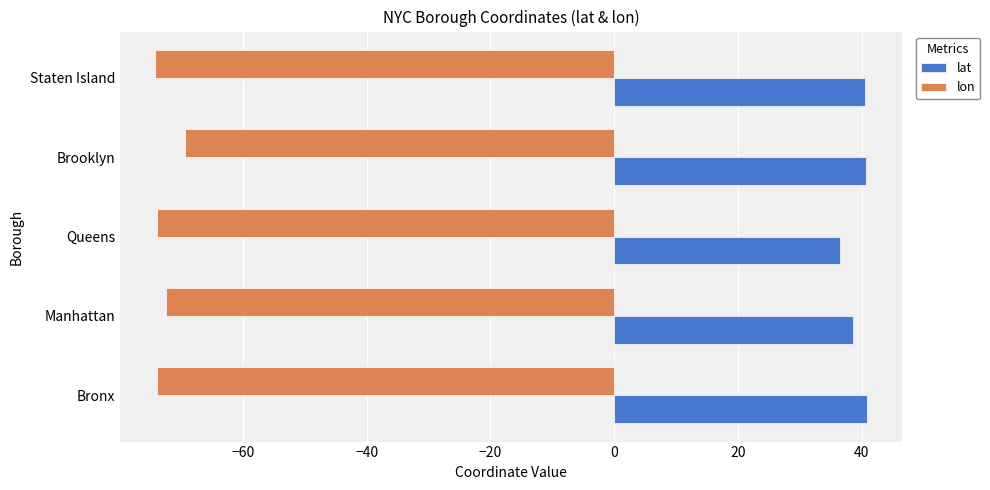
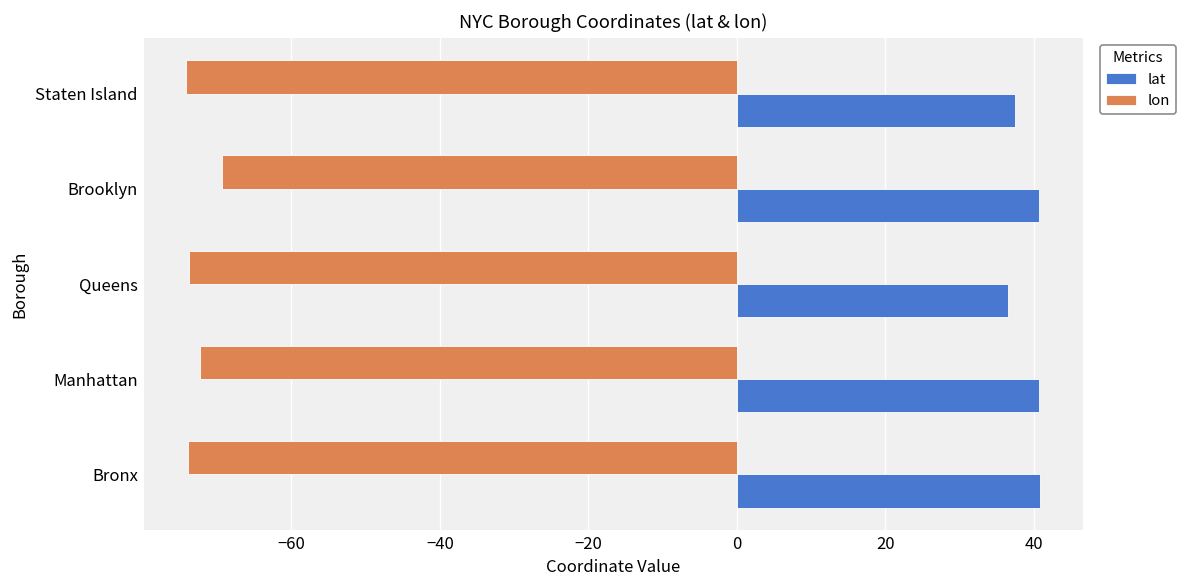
  {
    "lat": {
-     "Staten Island": 41,
+     "Staten Island": 37,
      "Brooklyn": 41,
      "Queens": 37,
-     "Manhattan": 39,
+     "Manhattan": 41,
      "Bronx": 41
    },
    "lon": {
      "Staten Island": -74,
      "Brooklyn": -69,
      "Queens": -74,
      "Manhattan": -72,
      "Bronx": -74
    }
  }
